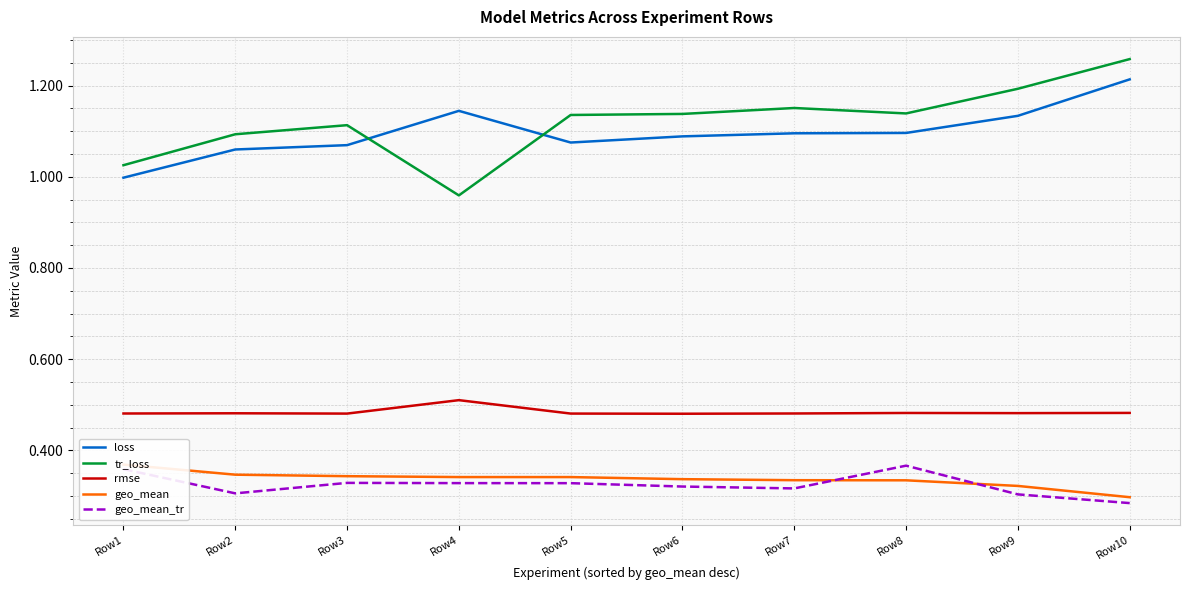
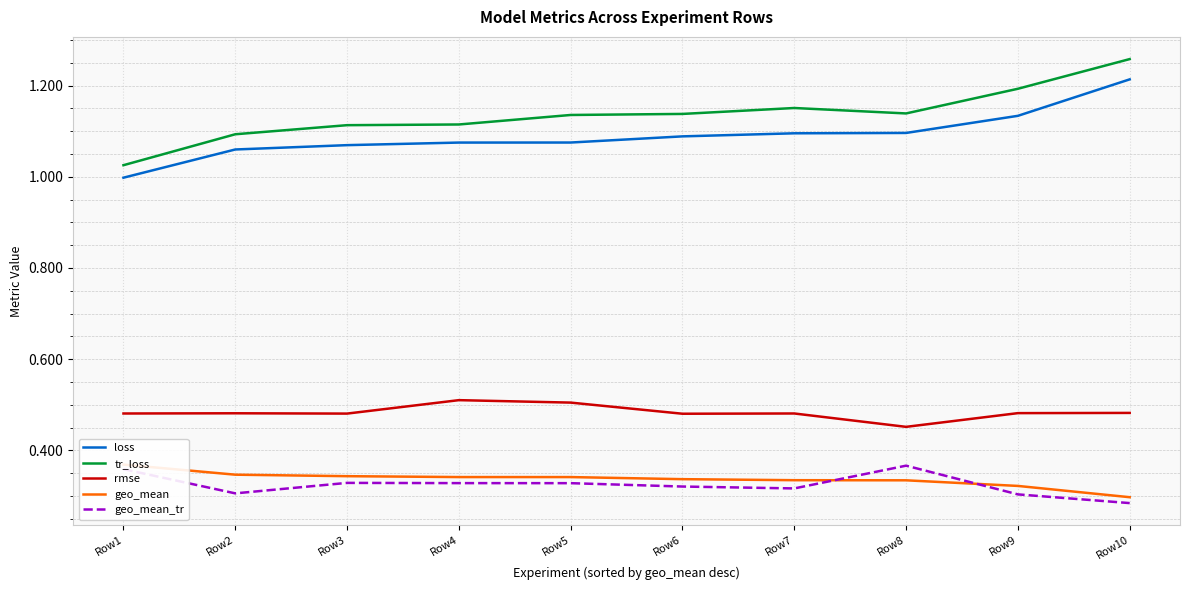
  {
    "loss": {
      "Row1": 1.00,
      "Row2": 1.06,
      "Row3": 1.07,
-     "Row4": 1.14,
+     "Row4": 1.08,
      "Row5": 1.08,
      "Row6": 1.09,
      "Row7": 1.10,
      "Row8": 1.10,
      "Row9": 1.13,
      "Row10": 1.21
    },
    "tr_loss": {
      "Row1": 1.03,
      "Row2": 1.09,
      "Row3": 1.11,
-     "Row4": 0.96,
+     "Row4": 1.11,
      "Row5": 1.14,
      "Row6": 1.14,
      "Row7": 1.15,
      "Row8": 1.14,
      "Row9": 1.19,
      "Row10": 1.26
    },
    "rmse": {
      "Row1": 0.48,
      "Row2": 0.48,
      "Row3": 0.48,
      "Row4": 0.51,
-     "Row5": 0.48,
+     "Row5": 0.50,
      "Row6": 0.48,
      "Row7": 0.48,
-     "Row8": 0.48,
+     "Row8": 0.45,
      "Row9": 0.48,
      "Row10": 0.48
    },
    "geo_mean": {
      "Row2": 0.35,
      "Row3": 0.34,
      "Row4": 0.34,
      "Row5": 0.34,
      "Row6": 0.34,
      "Row7": 0.33,
      "Row8": 0.33,
      "Row9": 0.32,
      "Row10": 0.30
    },
    "geo_mean_tr": {
      "Row2": 0.31,
      "Row3": 0.33,
      "Row4": 0.33,
      "Row5": 0.33,
      "Row6": 0.32,
      "Row7": 0.32,
      "Row8": 0.37,
      "Row9": 0.30,
      "Row10": 0.28
    }
  }
